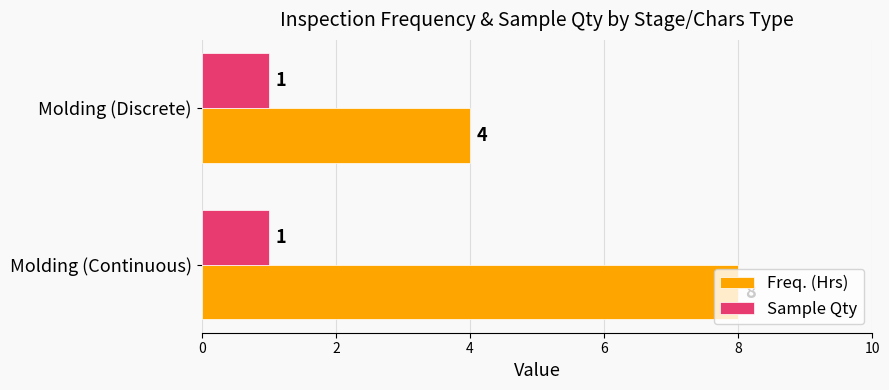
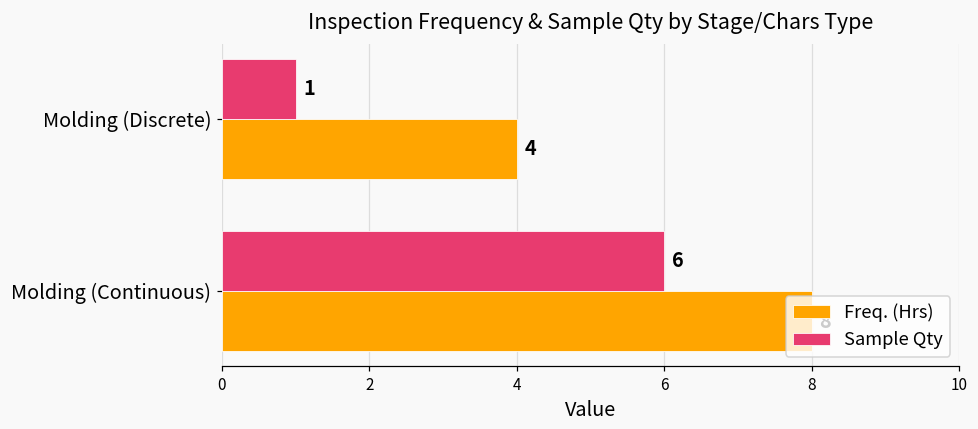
  {
    "Freq. (Hrs)": {
      "Molding (Discrete)": 4
    },
    "Sample Qty": {
      "Molding (Discrete)": 1,
-     "Molding (Continuous)": 1
+     "Molding (Continuous)": 6
    }
  }
